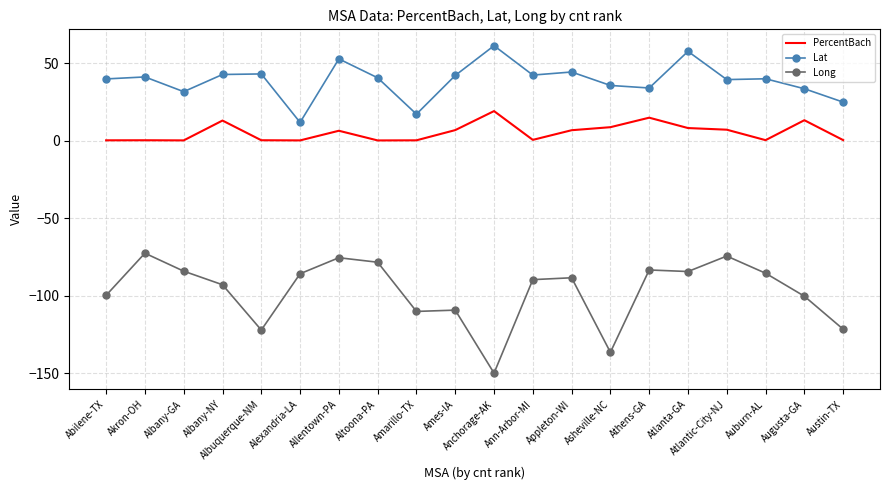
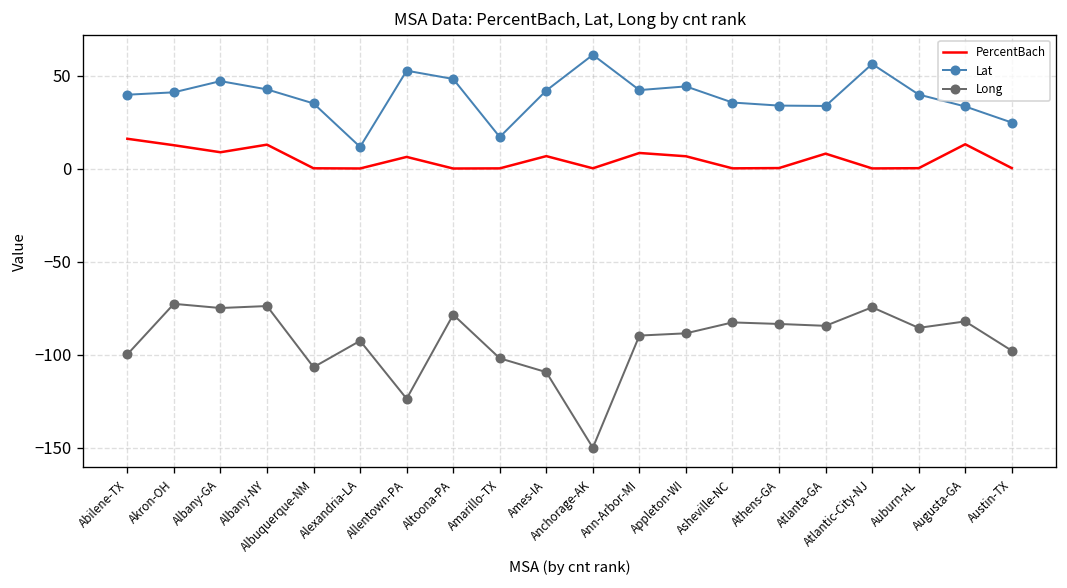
  {
    "PercentBach": {
-     "Abilene-TX": 0,
-     "Akron-OH": 0,
-     "Albany-GA": 0,
+     "Abilene-TX": 16,
+     "Akron-OH": 13,
+     "Albany-GA": 9,
      "Albany-NY": 13,
      "Albuquerque-NM": 0,
      "Alexandria-LA": 0,
      "Allentown-PA": 6,
      "Altoona-PA": 0,
      "Amarillo-TX": 0,
      "Ames-IA": 7,
-     "Anchorage-AK": 19,
-     "Ann-Arbor-MI": 1,
+     "Anchorage-AK": 0,
+     "Ann-Arbor-MI": 8,
      "Appleton-WI": 7,
-     "Asheville-NC": 9,
-     "Athens-GA": 15,
+     "Asheville-NC": 0,
+     "Athens-GA": 0,
      "Atlanta-GA": 8,
-     "Atlantic-City-NJ": 7,
+     "Atlantic-City-NJ": 0,
      "Auburn-AL": 0,
      "Augusta-GA": 13,
      "Austin-TX": 0
    },
    "Lat": {
      "Abilene-TX": 40,
      "Akron-OH": 41,
-     "Albany-GA": 32,
+     "Albany-GA": 47,
      "Albany-NY": 43,
-     "Albuquerque-NM": 43,
+     "Albuquerque-NM": 35,
      "Alexandria-LA": 12,
      "Allentown-PA": 53,
-     "Altoona-PA": 41,
+     "Altoona-PA": 48,
      "Amarillo-TX": 17,
      "Ames-IA": 42,
      "Anchorage-AK": 61,
      "Ann-Arbor-MI": 42,
      "Appleton-WI": 44,
      "Asheville-NC": 36,
      "Athens-GA": 34,
-     "Atlanta-GA": 58,
-     "Atlantic-City-NJ": 39,
+     "Atlanta-GA": 34,
+     "Atlantic-City-NJ": 56,
      "Auburn-AL": 40,
      "Augusta-GA": 33,
      "Austin-TX": 25
    },
    "Long": {
      "Abilene-TX": -100,
      "Akron-OH": -73,
-     "Albany-GA": -84,
-     "Albany-NY": -93,
-     "Albuquerque-NM": -122,
-     "Alexandria-LA": -86,
-     "Allentown-PA": -75,
+     "Albany-GA": -75,
+     "Albany-NY": -74,
+     "Albuquerque-NM": -107,
+     "Alexandria-LA": -92,
+     "Allentown-PA": -124,
      "Altoona-PA": -78,
-     "Amarillo-TX": -110,
+     "Amarillo-TX": -102,
      "Ames-IA": -109,
      "Anchorage-AK": -150,
      "Ann-Arbor-MI": -90,
      "Appleton-WI": -88,
-     "Asheville-NC": -136,
+     "Asheville-NC": -83,
      "Athens-GA": -83,
      "Atlanta-GA": -84,
      "Atlantic-City-NJ": -74,
      "Auburn-AL": -85,
-     "Augusta-GA": -100,
-     "Austin-TX": -122
+     "Augusta-GA": -82,
+     "Austin-TX": -98
    }
  }
